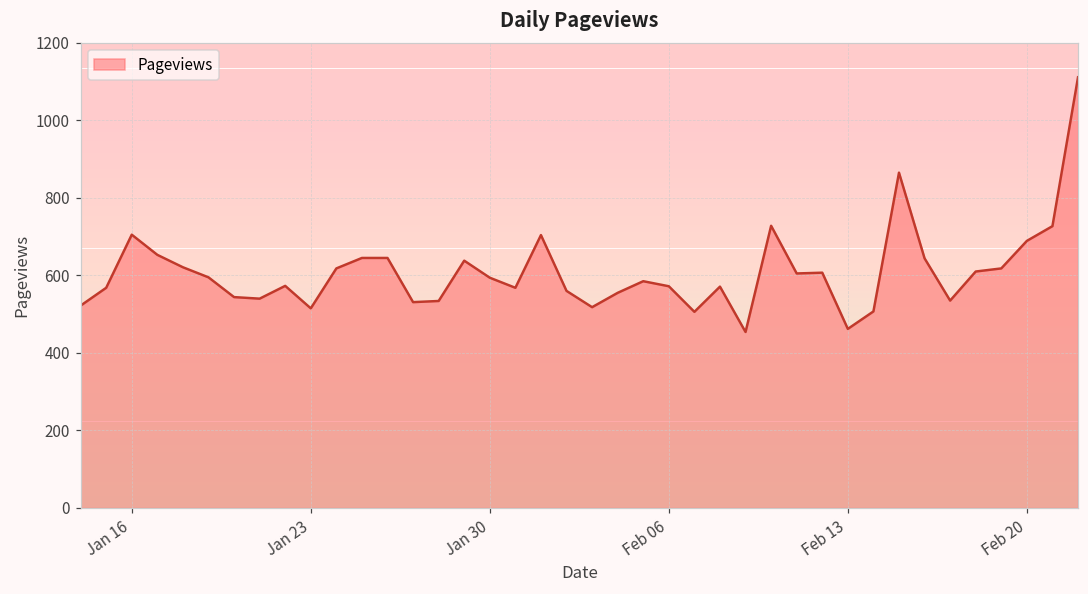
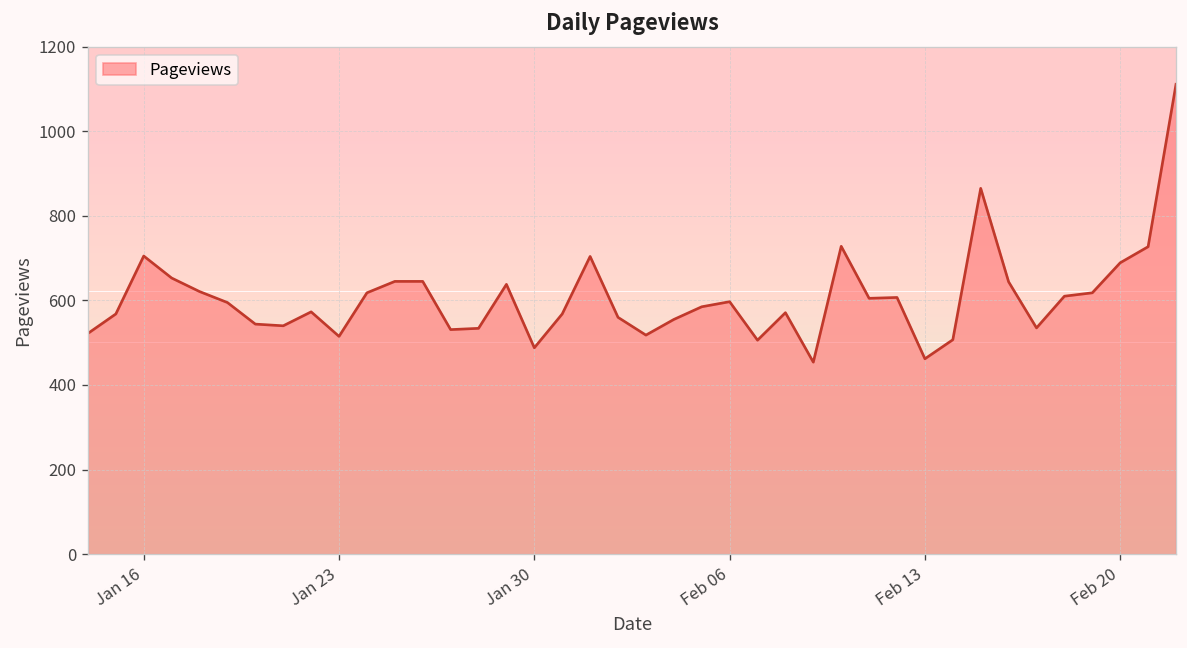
  {
    "Jan 16": 710,
    "Jan 23": 520,
-   "Jan 30": 590,
-   "Feb 06": 570,
+   "Jan 30": 490,
+   "Feb 06": 600,
    "Feb 13": 460,
    "Feb 20": 690
  }
